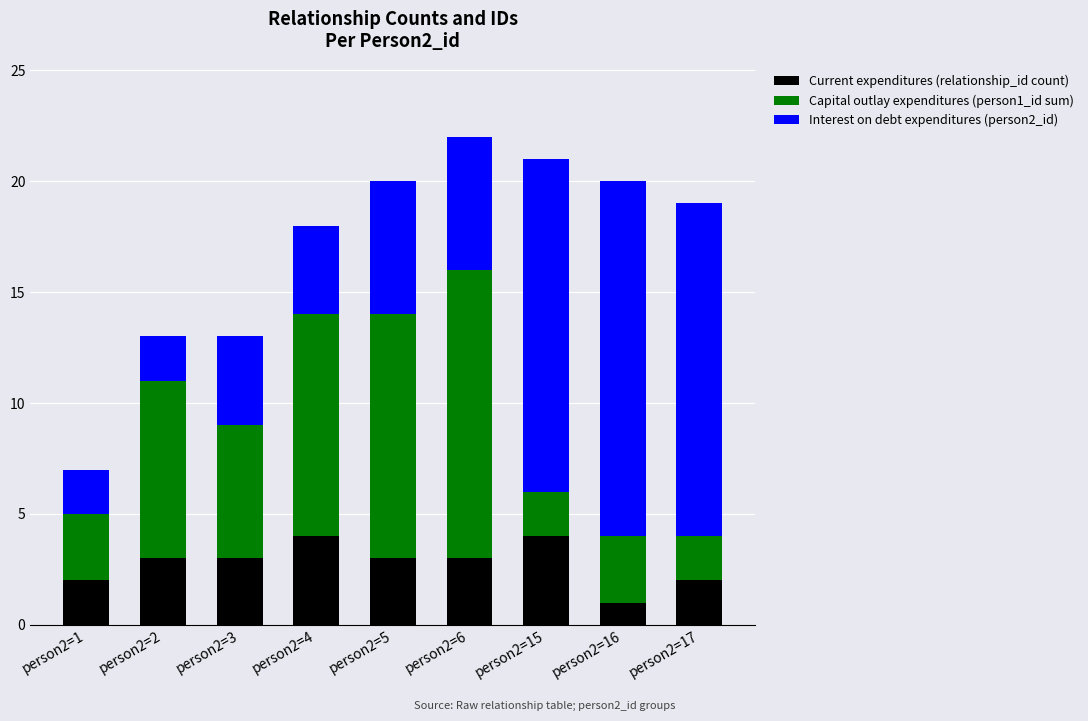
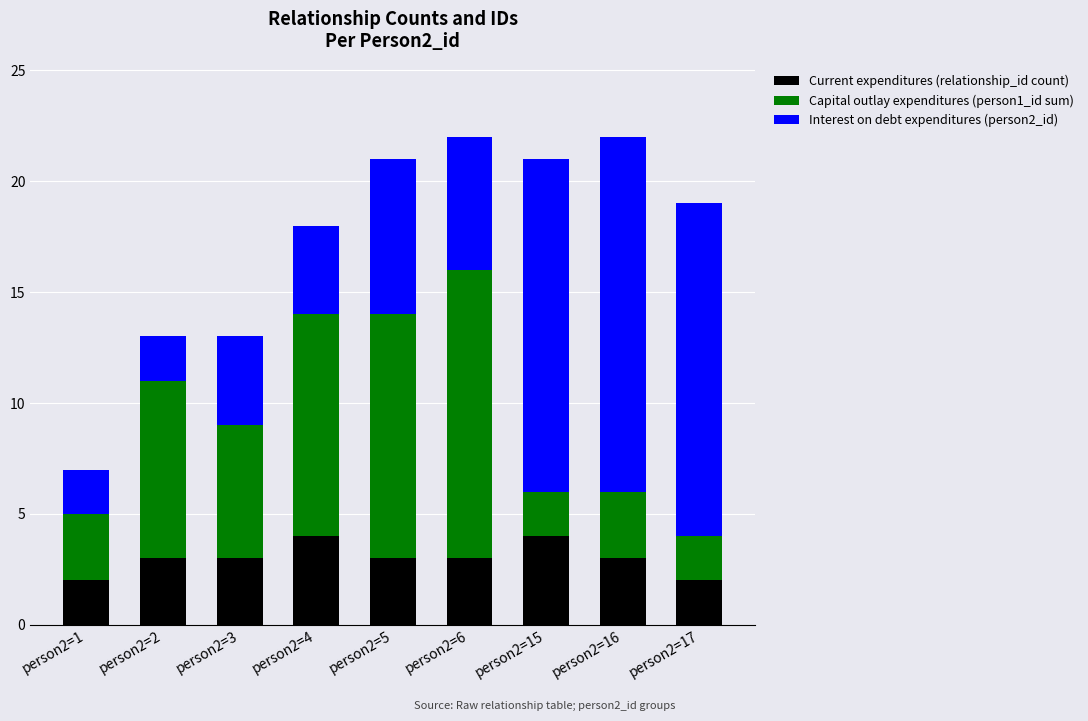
  {
    "Current expenditures (relationship_id count)": {
      "person2=1": 2,
      "person2=2": 3,
      "person2=3": 3,
      "person2=4": 4,
      "person2=5": 3,
      "person2=6": 3,
      "person2=15": 4,
-     "person2=16": 1,
+     "person2=16": 3,
      "person2=17": 2
    },
    "Capital outlay expenditures (person1_id sum)": {
      "person2=1": 3,
      "person2=2": 8,
      "person2=3": 6,
      "person2=4": 10,
      "person2=5": 11,
      "person2=6": 13,
      "person2=15": 2,
      "person2=16": 3,
      "person2=17": 2
    },
    "Interest on debt expenditures (person2_id)": {
      "person2=1": 2,
      "person2=2": 2,
      "person2=3": 4,
      "person2=4": 4,
-     "person2=5": 6,
+     "person2=5": 7,
      "person2=6": 6,
      "person2=15": 15,
      "person2=16": 16,
      "person2=17": 15
    }
  }
